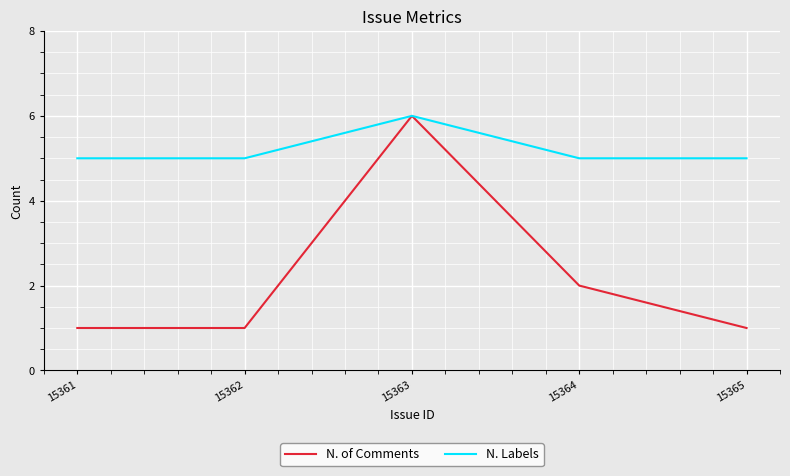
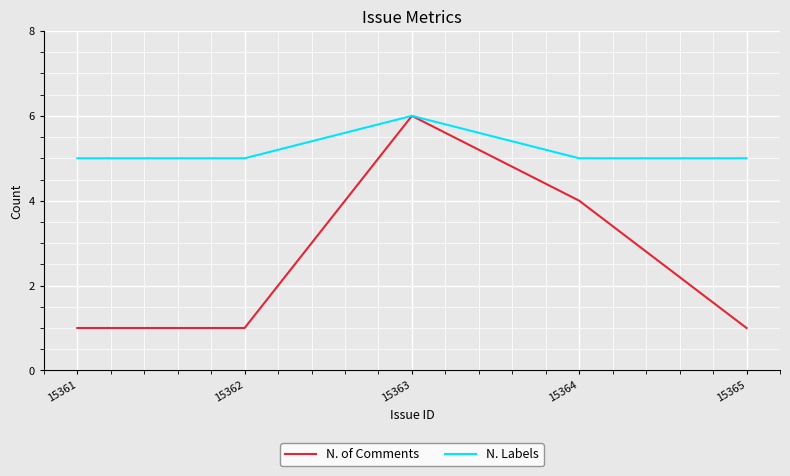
  {
    "N. of Comments": {
      "15361": 1,
      "15362": 1,
-     "15364": 2,
+     "15364": 4,
      "15365": 1
    },
    "N. Labels": {
      "15361": 5,
      "15362": 5,
      "15364": 5,
      "15365": 5
    }
  }
